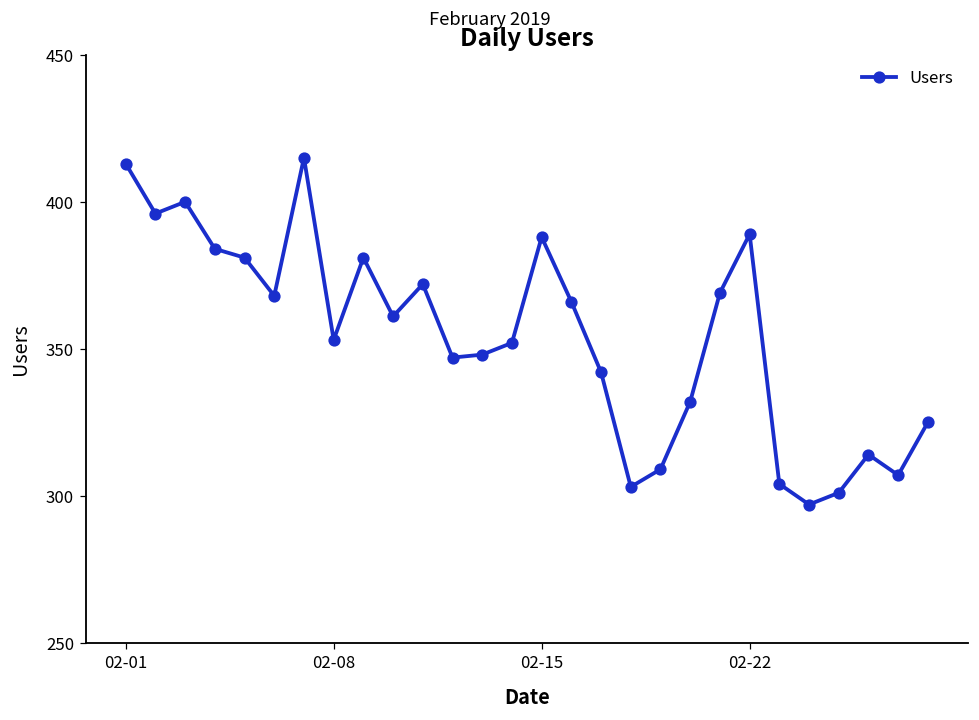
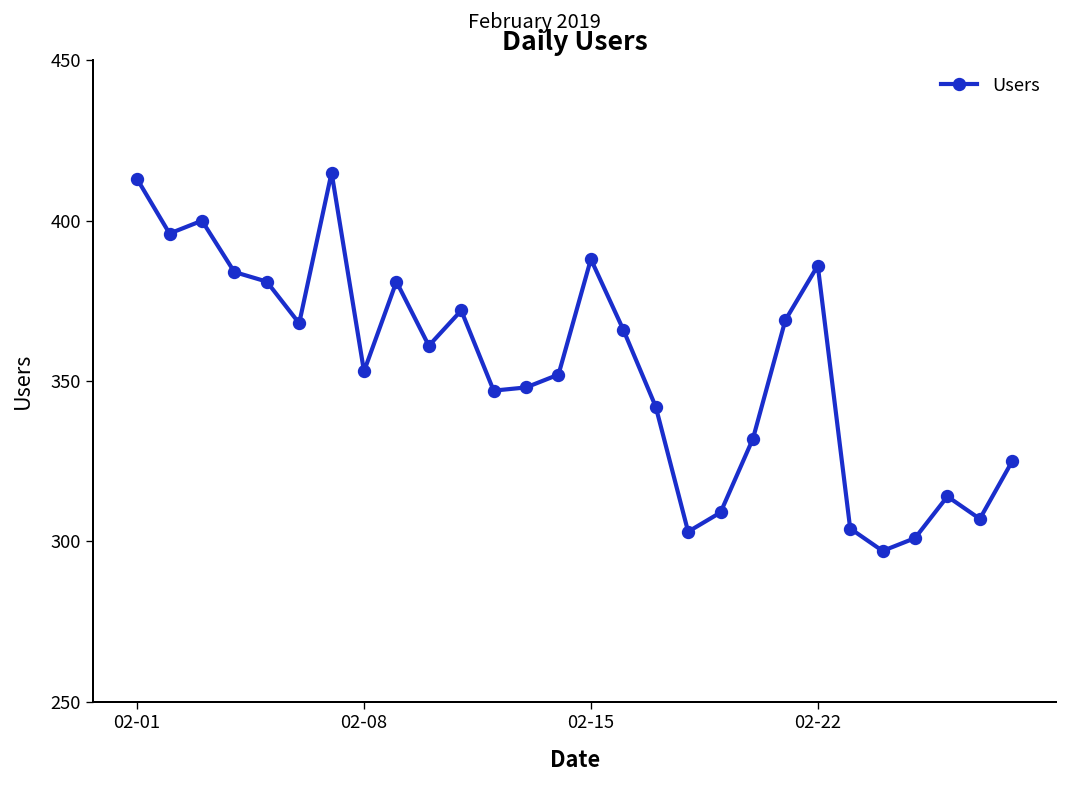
  {
    "02-01": 413,
    "02-08": 353,
    "02-15": 388,
-   "02-22": 389
+   "02-22": 386
  }
